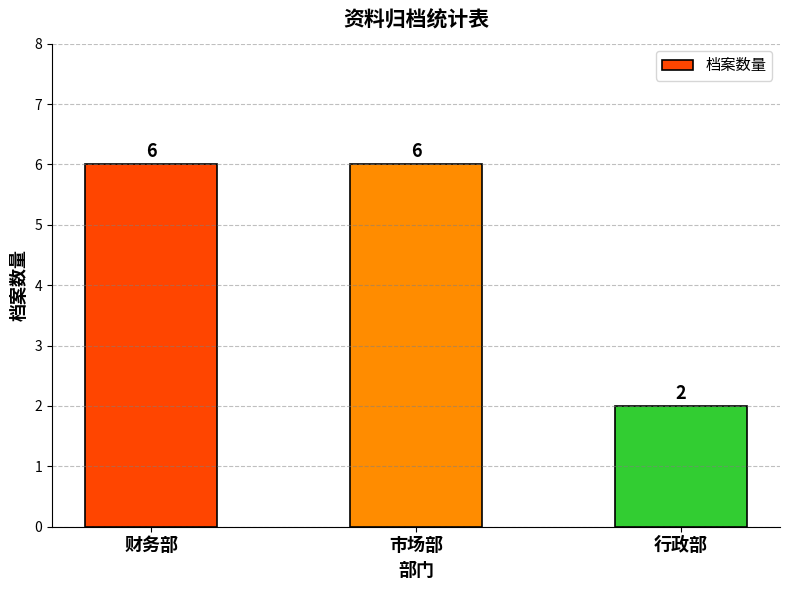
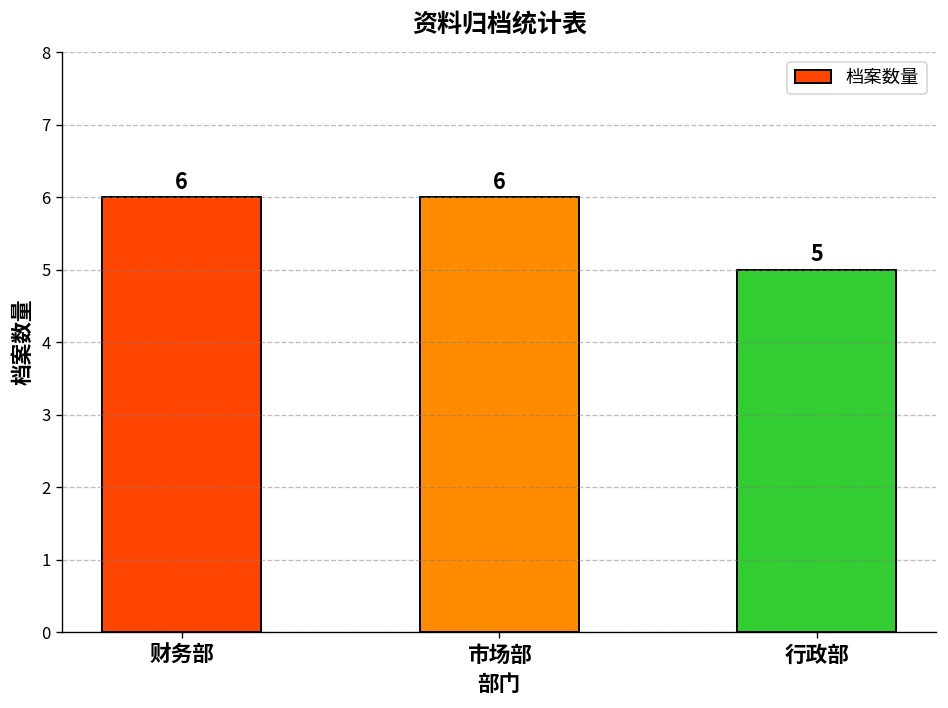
  {
    "财务部": 6,
    "市场部": 6,
-   "行政部": 2
+   "行政部": 5
  }
